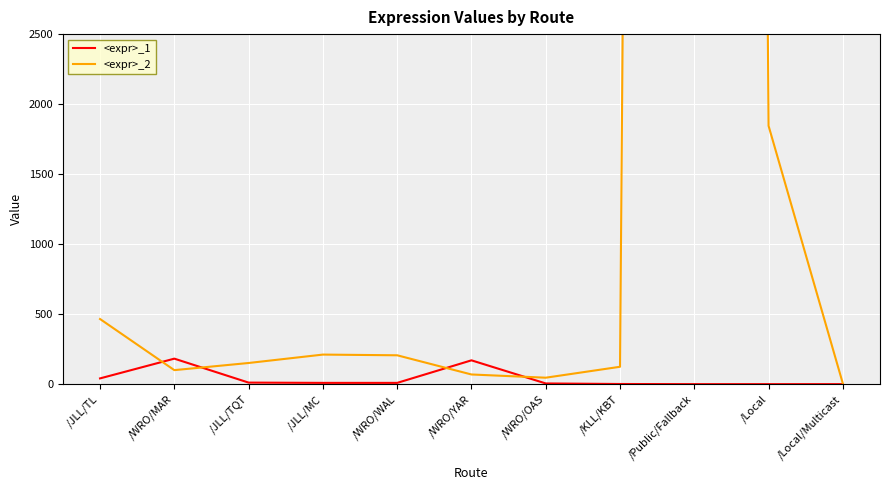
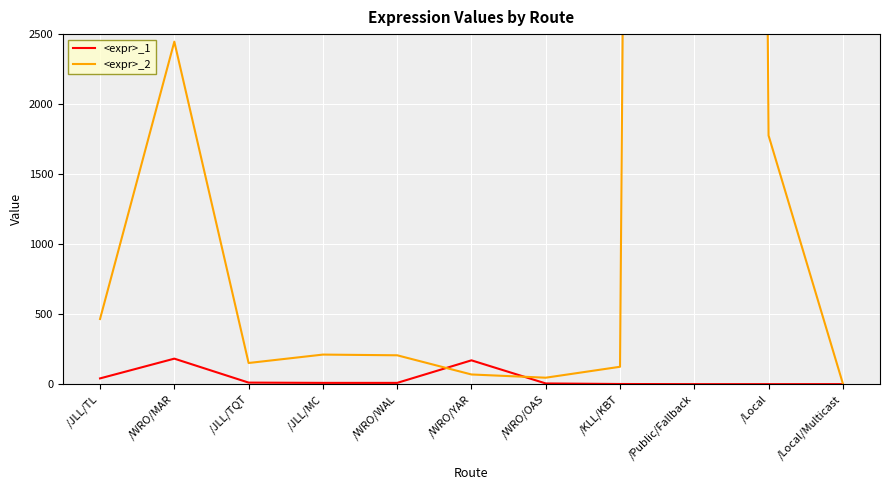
  {
    "<expr>_1": {
      "/JLL/TL": 40,
      "/WRO/MAR": 180,
      "/JLL/TQT": 10,
      "/JLL/MC": 10,
      "/WRO/WAL": 10,
      "/WRO/YAR": 170,
      "/WRO/OAS": 10,
      "/KLL/KBT": 0,
      "/Public/Fallback": 0,
      "/Local": 0
    },
    "<expr>_2": {
      "/JLL/TL": 470,
-     "/WRO/MAR": 100,
+     "/WRO/MAR": 2450,
      "/JLL/TQT": 150,
      "/JLL/MC": 210,
      "/WRO/WAL": 210,
      "/WRO/YAR": 70,
      "/WRO/OAS": 50,
      "/KLL/KBT": 130,
-     "/Local": 1850
+     "/Local": 1780
    }
  }
